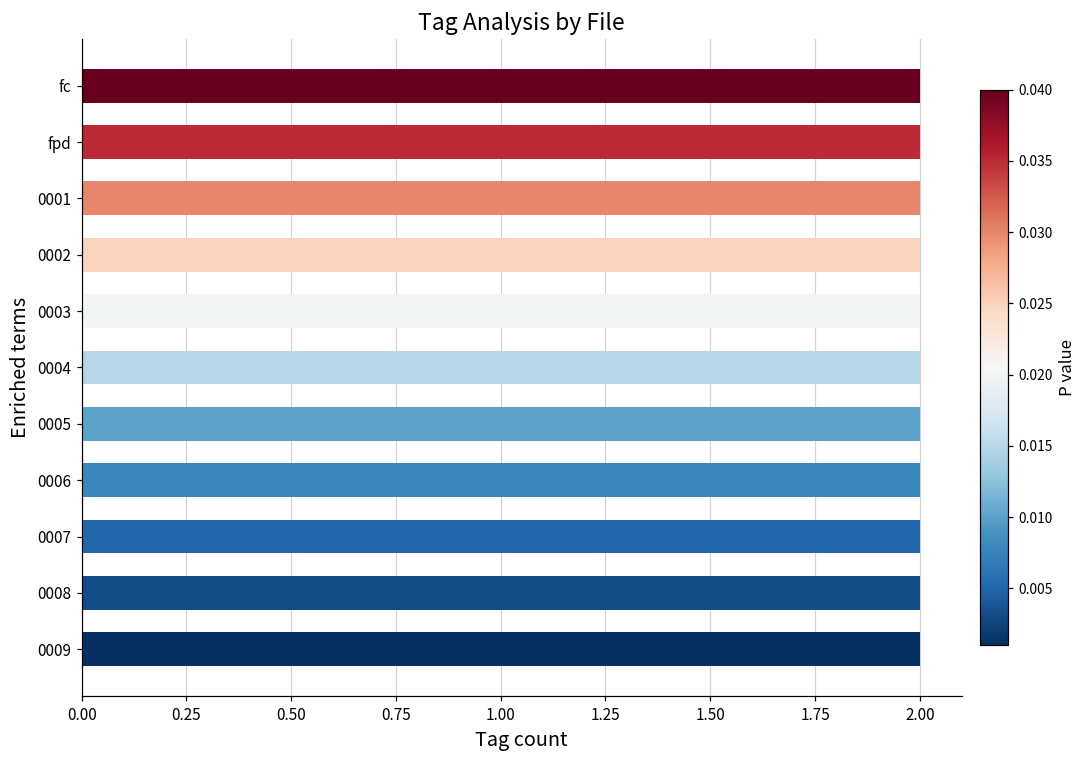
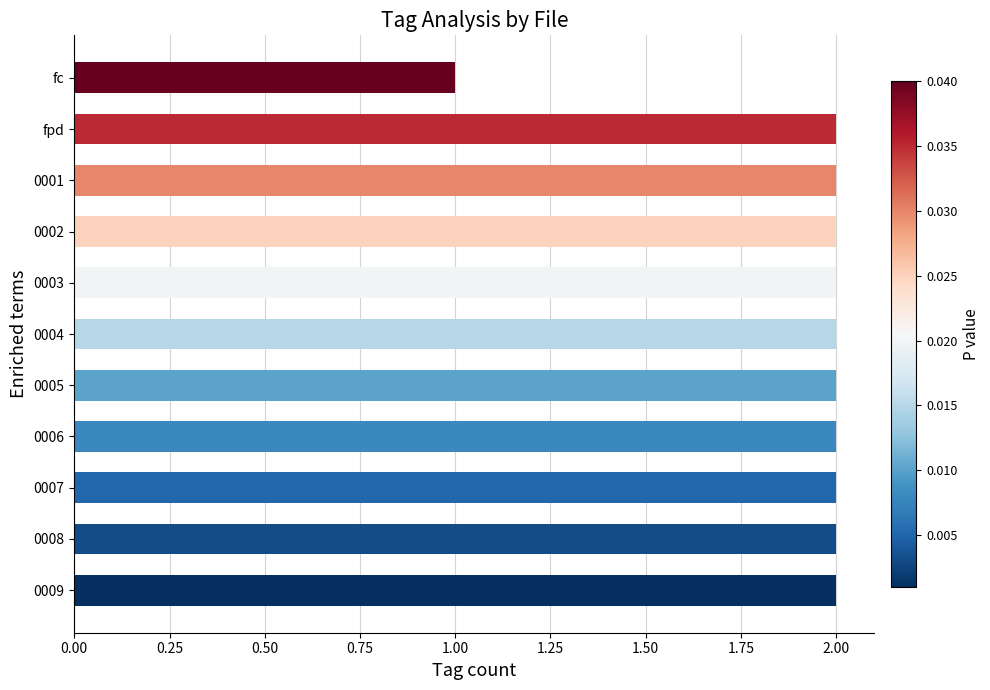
  {
-   "fc": 2,
+   "fc": 1,
    "fpd": 2,
    "0001": 2,
    "0002": 2,
    "0003": 2,
    "0004": 2,
    "0005": 2,
    "0006": 2,
    "0007": 2,
    "0008": 2,
    "0009": 2
  }
